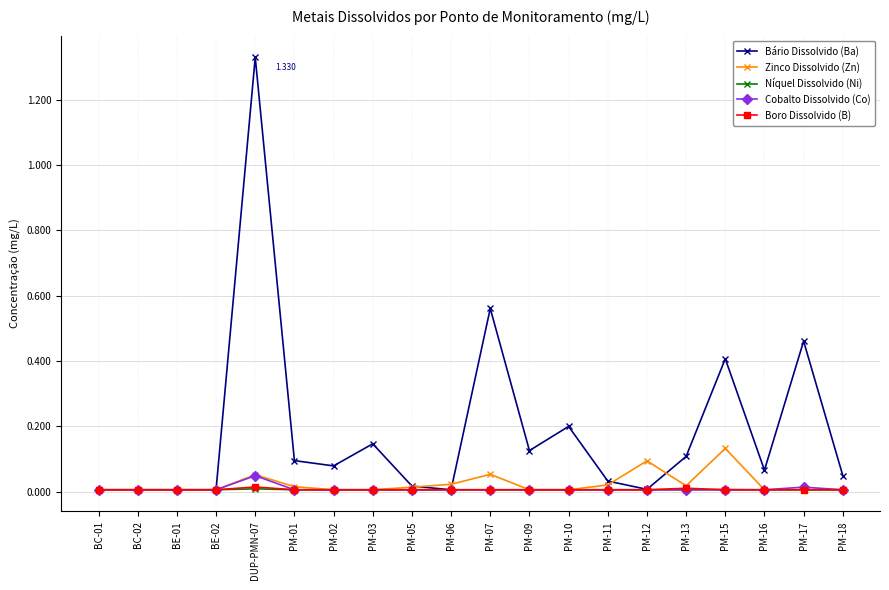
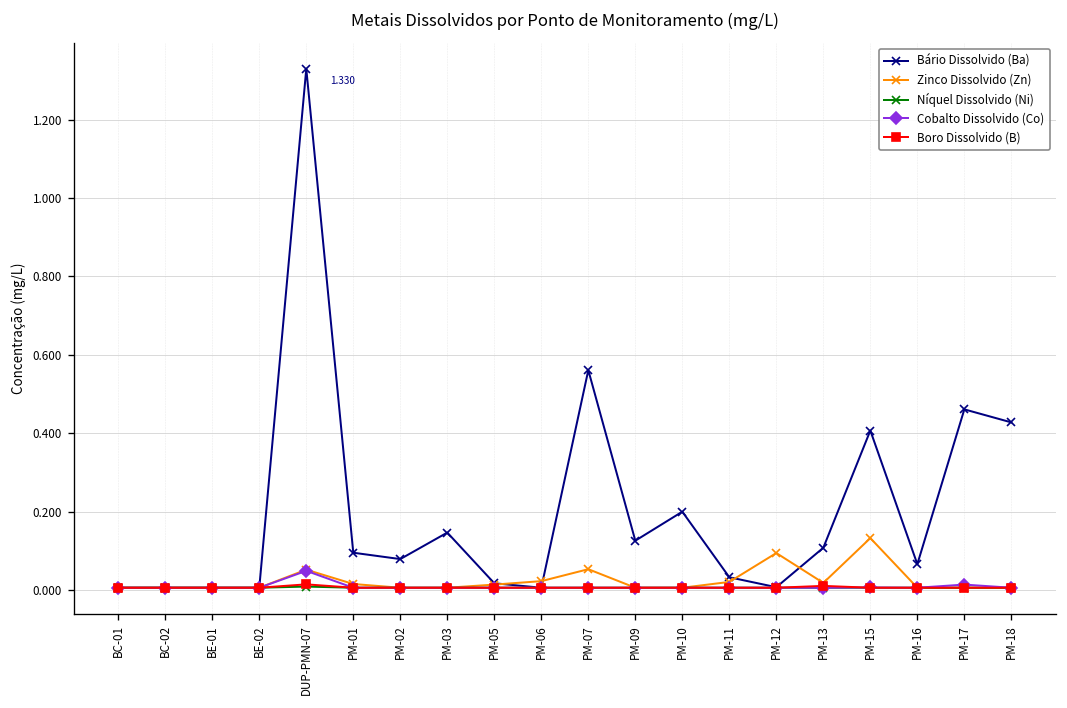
  {
    "Bário Dissolvido (Ba)": {
      "PM-01": 0.10,
      "PM-02": 0.08,
      "PM-03": 0.15,
      "PM-07": 0.56,
      "PM-09": 0.13,
      "PM-10": 0.20,
      "PM-11": 0.03,
      "PM-13": 0.11,
      "PM-15": 0.41,
      "PM-16": 0.07,
      "PM-17": 0.46,
-     "PM-18": 0.05
+     "PM-18": 0.43
    },
    "Zinco Dissolvido (Zn)": {
      "PM-01": 0.02,
      "PM-06": 0.02,
      "PM-07": 0.05,
      "PM-11": 0.02,
      "PM-12": 0.09,
      "PM-15": 0.13
    },
    "Cobalto Dissolvido (Co)": {
      "PM-17": 0.01
    }
  }
